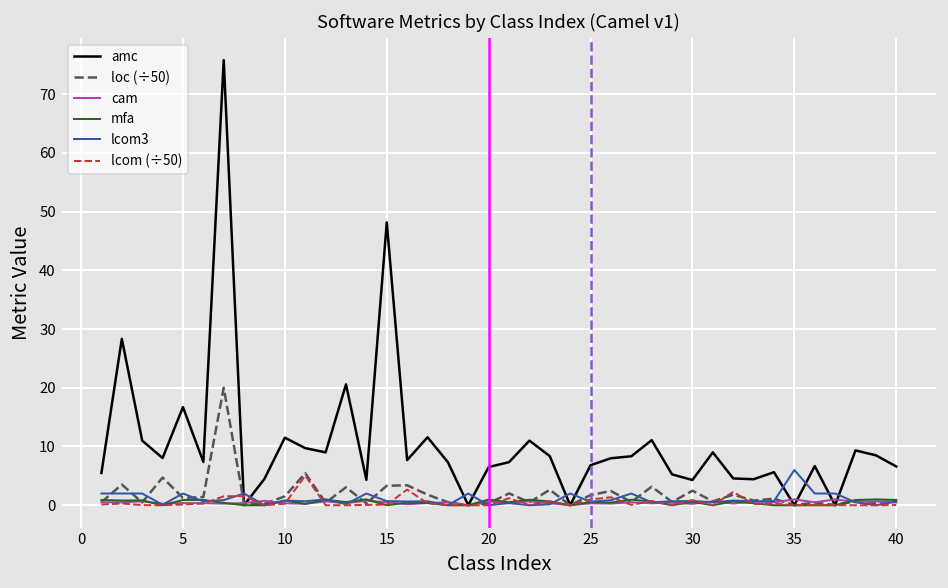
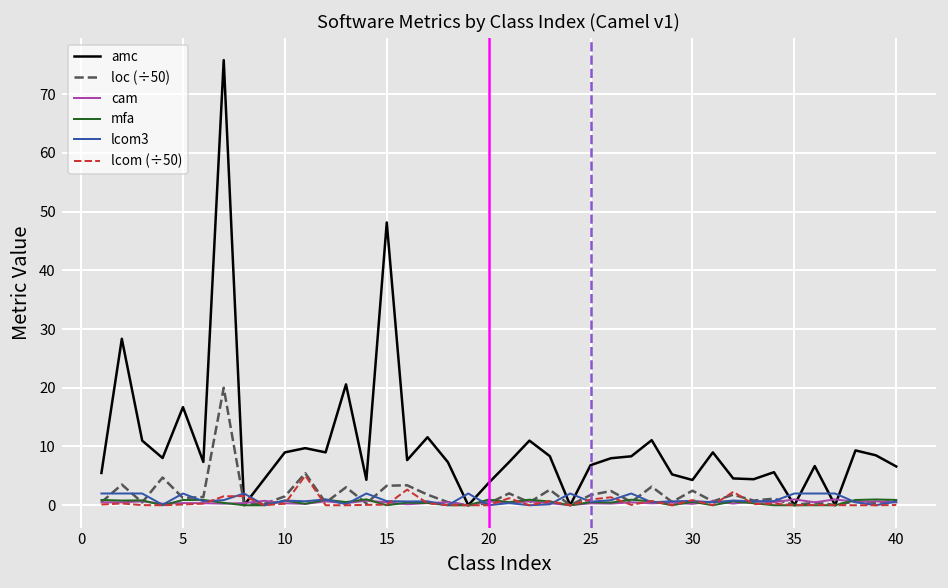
  {
    "amc": {
      "5": 17,
-     "10": 12,
+     "10": 9,
      "15": 48,
-     "20": 7,
+     "20": 4,
      "25": 7,
      "30": 4,
      "40": 7
    },
    "loc (÷50)": {
      "10": 2,
      "15": 3,
      "25": 2,
      "30": 2
    },
    "cam": {
      "35": 1
    },
    "lcom3": {
      "5": 2,
-     "35": 6
+     "35": 2
    }
  }
